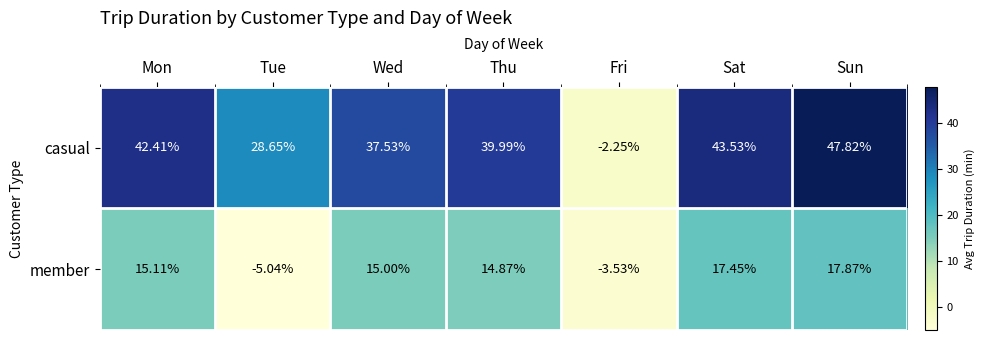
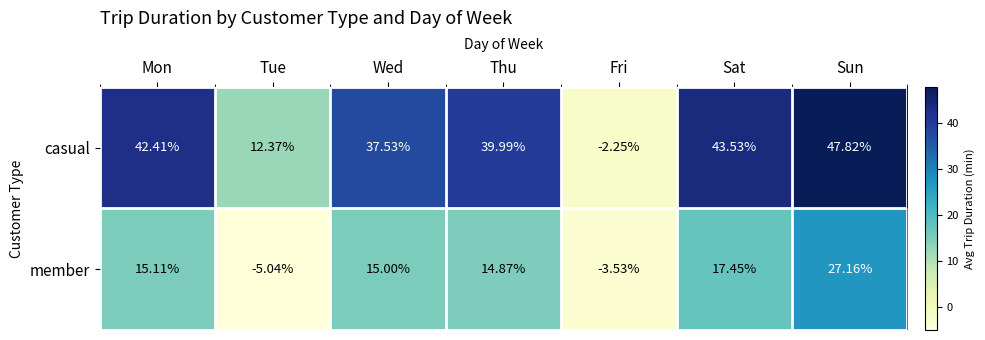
  {
    "casual": {
      "Mon": "42.41%",
-     "Tue": "28.65%",
+     "Tue": "12.37%",
      "Wed": "37.53%",
      "Thu": "39.99%",
      "Fri": "-2.25%",
      "Sat": "43.53%",
      "Sun": "47.82%"
    },
    "member": {
      "Mon": "15.11%",
      "Tue": "-5.04%",
      "Wed": "15.00%",
      "Thu": "14.87%",
      "Fri": "-3.53%",
      "Sat": "17.45%",
-     "Sun": "17.87%"
+     "Sun": "27.16%"
    }
  }
